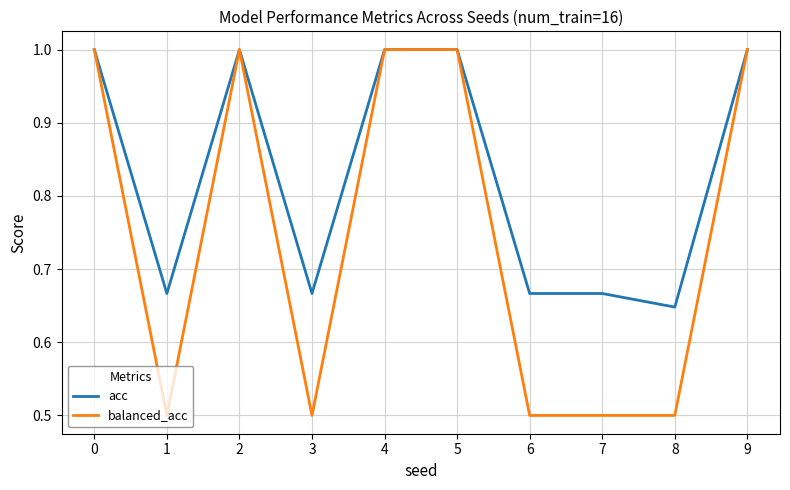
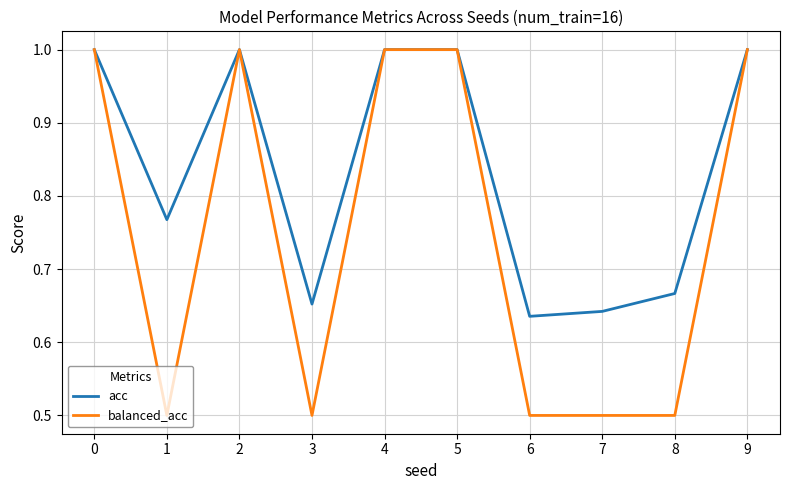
  {
    "acc": {
-     "1": 0.67,
-     "3": 0.67,
-     "6": 0.67,
-     "7": 0.67,
-     "8": 0.65
+     "1": 0.77,
+     "3": 0.65,
+     "6": 0.64,
+     "7": 0.64,
+     "8": 0.67
    },
    "balanced_acc": {
      "3": 0.50,
      "6": 0.50,
      "7": 0.50,
      "8": 0.50
    }
  }
